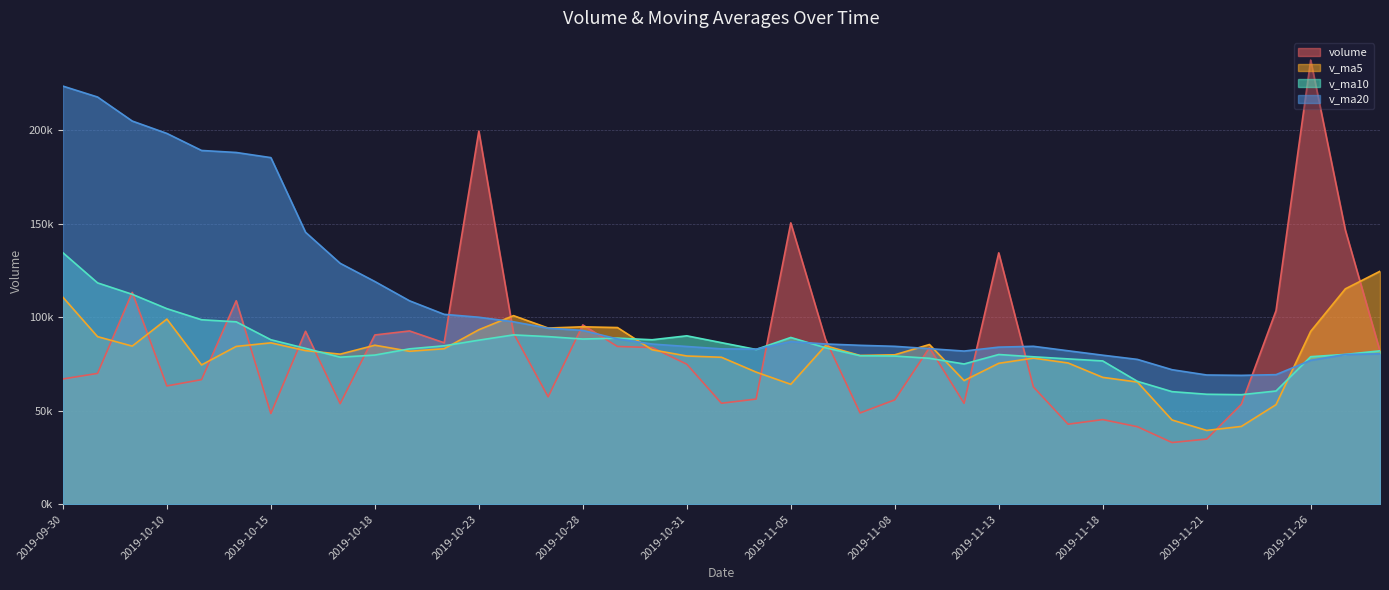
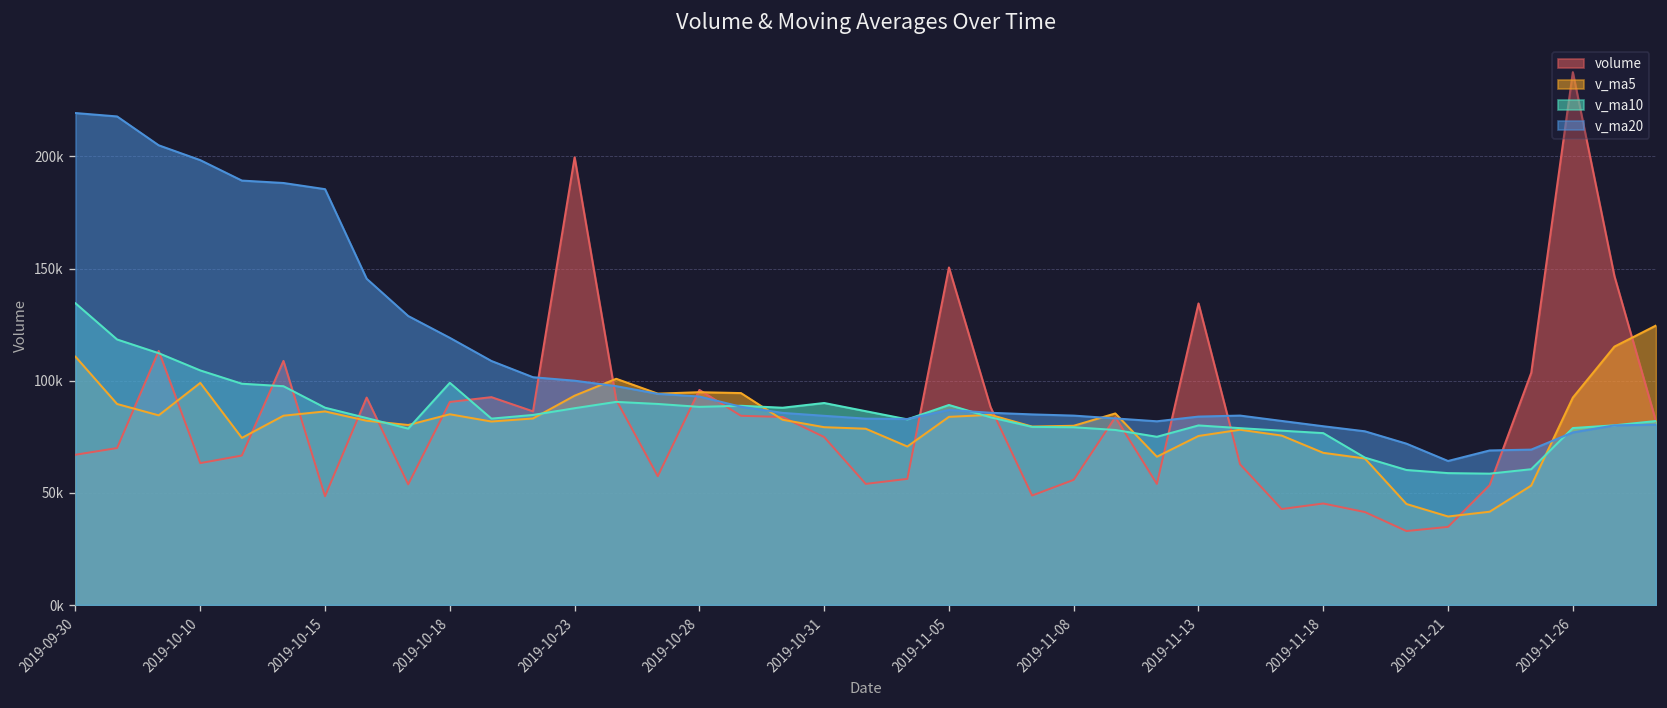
  {
    "volume": {
      "2019-09-30": 67000,
      "2019-10-10": 63000,
      "2019-10-15": 49000,
      "2019-10-18": 91000,
      "2019-10-23": 200000,
      "2019-10-31": 75000,
      "2019-11-05": 151000,
      "2019-11-08": 56000,
      "2019-11-13": 134000,
      "2019-11-18": 45000,
      "2019-11-21": 35000
    },
    "v_ma5": {
      "2019-09-30": 111000,
      "2019-10-10": 99000,
      "2019-10-15": 86000,
      "2019-10-18": 85000,
      "2019-10-23": 93000,
      "2019-10-31": 79000,
-     "2019-11-05": 64000,
+     "2019-11-05": 84000,
      "2019-11-13": 75000,
      "2019-11-18": 68000,
      "2019-11-21": 39000,
      "2019-11-26": 92000
    },
    "v_ma10": {
      "2019-09-30": 135000,
      "2019-10-10": 105000,
      "2019-10-15": 88000,
-     "2019-10-18": 80000,
+     "2019-10-18": 99000,
      "2019-10-23": 88000,
      "2019-10-28": 88000,
      "2019-10-31": 90000,
      "2019-11-05": 89000,
      "2019-11-13": 80000,
      "2019-11-18": 77000,
      "2019-11-21": 59000,
      "2019-11-26": 79000
    },
    "v_ma20": {
-     "2019-09-30": 224000,
+     "2019-09-30": 219000,
      "2019-10-10": 198000,
      "2019-10-15": 185000,
      "2019-10-18": 119000,
      "2019-10-23": 100000,
      "2019-10-28": 93000,
      "2019-10-31": 84000,
      "2019-11-05": 87000,
      "2019-11-08": 84000,
      "2019-11-13": 84000,
      "2019-11-18": 80000,
-     "2019-11-21": 69000,
+     "2019-11-21": 64000,
      "2019-11-26": 77000
    }
  }
